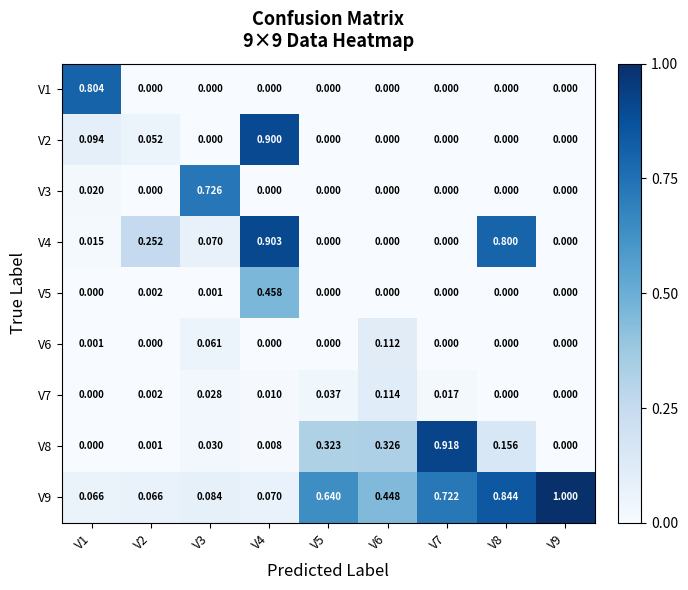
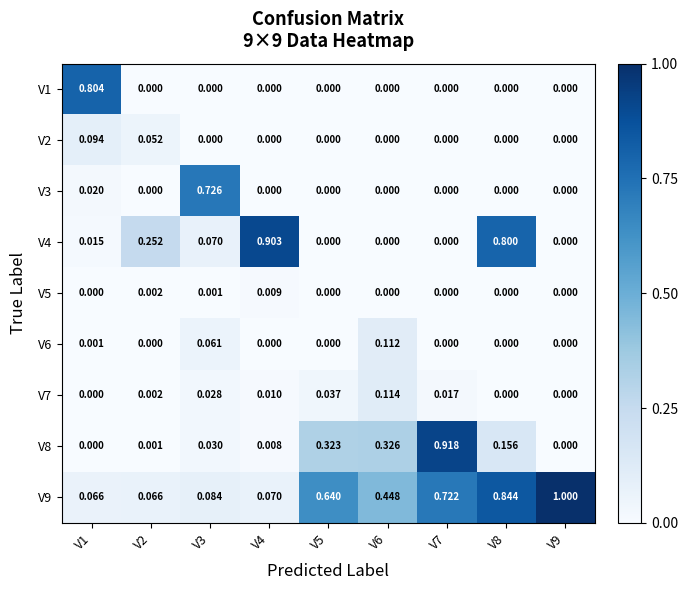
  {
    "V1": {
      "V1": 0.804,
      "V2": 0.000,
      "V3": 0.000,
      "V4": 0.000,
      "V5": 0.000,
      "V6": 0.000,
      "V7": 0.000,
      "V8": 0.000,
      "V9": 0.000
    },
    "V2": {
      "V1": 0.094,
      "V2": 0.052,
      "V3": 0.000,
-     "V4": 0.900,
+     "V4": 0.000,
      "V5": 0.000,
      "V6": 0.000,
      "V7": 0.000,
      "V8": 0.000,
      "V9": 0.000
    },
    "V3": {
      "V1": 0.020,
      "V2": 0.000,
      "V3": 0.726,
      "V4": 0.000,
      "V5": 0.000,
      "V6": 0.000,
      "V7": 0.000,
      "V8": 0.000,
      "V9": 0.000
    },
    "V4": {
      "V1": 0.015,
      "V2": 0.252,
      "V3": 0.070,
      "V4": 0.903,
      "V5": 0.000,
      "V6": 0.000,
      "V7": 0.000,
      "V8": 0.800,
      "V9": 0.000
    },
    "V5": {
      "V1": 0.000,
      "V2": 0.002,
      "V3": 0.001,
-     "V4": 0.458,
+     "V4": 0.009,
      "V5": 0.000,
      "V6": 0.000,
      "V7": 0.000,
      "V8": 0.000,
      "V9": 0.000
    },
    "V6": {
      "V1": 0.001,
      "V2": 0.000,
      "V3": 0.061,
      "V4": 0.000,
      "V5": 0.000,
      "V6": 0.112,
      "V7": 0.000,
      "V8": 0.000,
      "V9": 0.000
    },
    "V7": {
      "V1": 0.000,
      "V2": 0.002,
      "V3": 0.028,
      "V4": 0.010,
      "V5": 0.037,
      "V6": 0.114,
      "V7": 0.017,
      "V8": 0.000,
      "V9": 0.000
    },
    "V8": {
      "V1": 0.000,
      "V2": 0.001,
      "V3": 0.030,
      "V4": 0.008,
      "V5": 0.323,
      "V6": 0.326,
      "V7": 0.918,
      "V8": 0.156,
      "V9": 0.000
    },
    "V9": {
      "V1": 0.066,
      "V2": 0.066,
      "V3": 0.084,
      "V4": 0.070,
      "V5": 0.640,
      "V6": 0.448,
      "V7": 0.722,
      "V8": 0.844,
      "V9": 1.000
    }
  }
